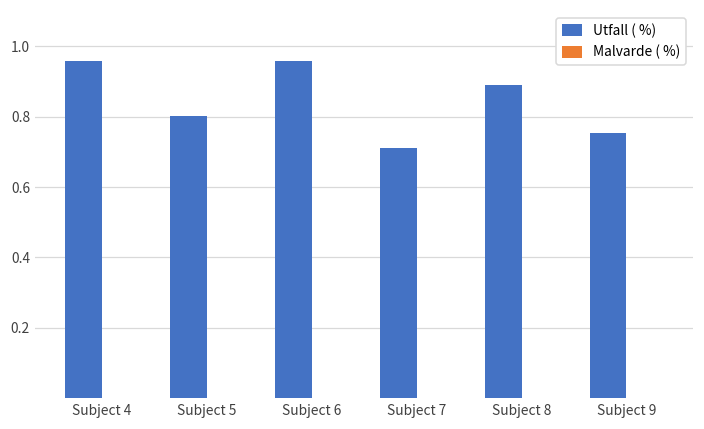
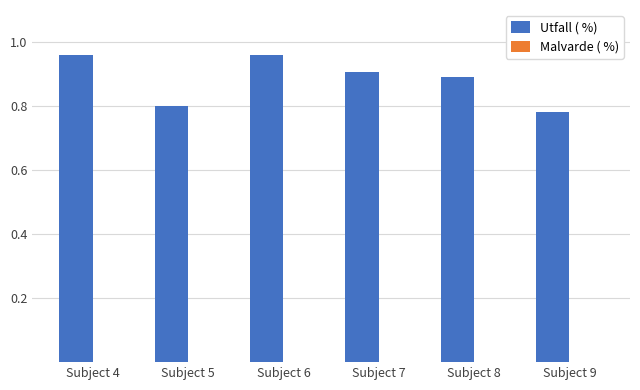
  {
    "Utfall ( %)": {
      "Subject 4": 0.96,
      "Subject 5": 0.80,
      "Subject 6": 0.96,
-     "Subject 7": 0.71,
+     "Subject 7": 0.91,
      "Subject 8": 0.89,
-     "Subject 9": 0.75
+     "Subject 9": 0.78
    },
    "Malvarde ( %)": {
      "Subject 4": 0.00,
      "Subject 5": 0.00,
      "Subject 6": 0.00,
      "Subject 7": 0.00,
      "Subject 8": 0.00,
      "Subject 9": 0.00
    }
  }
